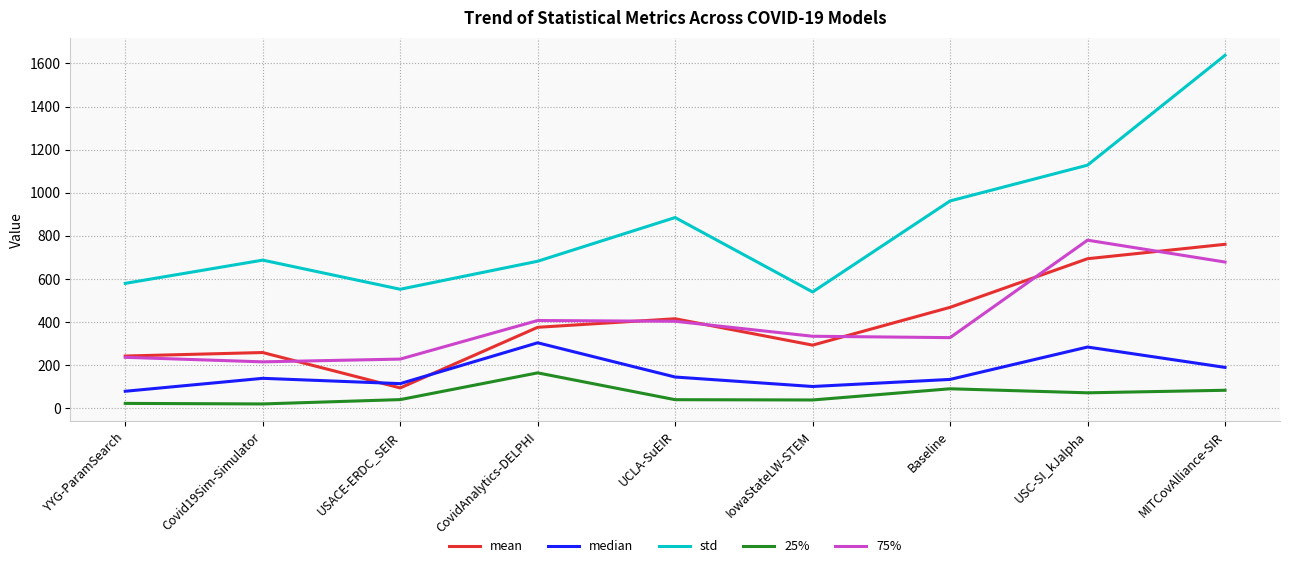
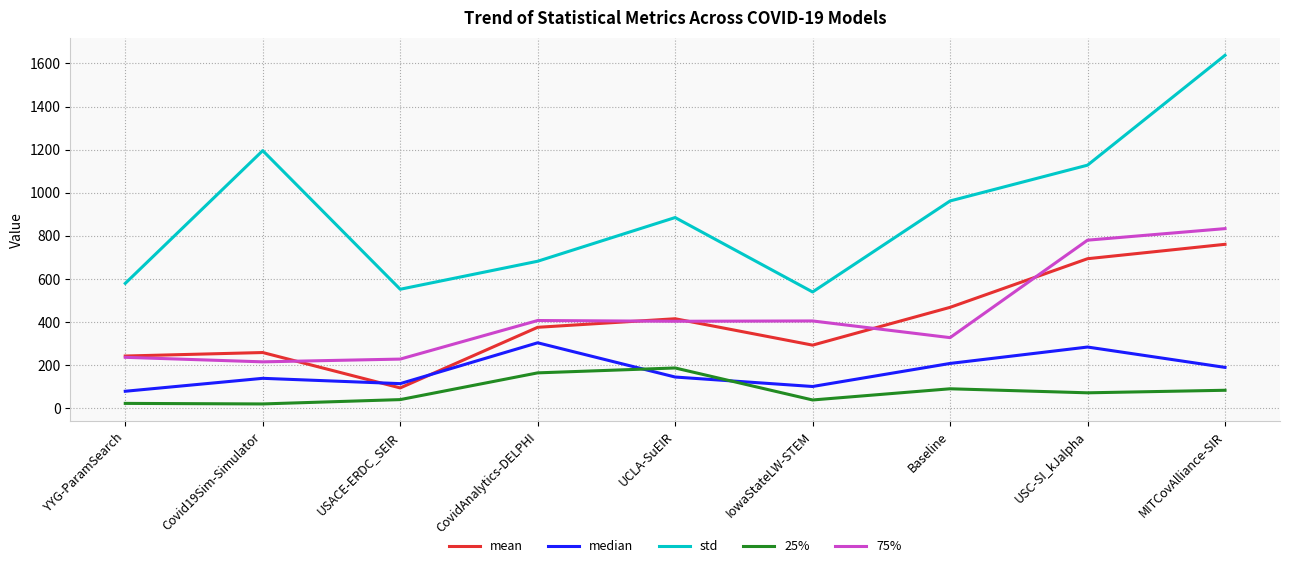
  {
    "mean": {
      "Covid19Sim-Simulator": 260,
      "USACE-ERDC_SEIR": 90,
      "CovidAnalytics-DELPHI": 380,
      "IowaStateLW-STEM": 290,
      "Baseline": 470,
      "USC-SI_kJalpha": 690,
      "MITCovAlliance-SIR": 760
    },
    "median": {
      "YYG-ParamSearch": 80,
      "Covid19Sim-Simulator": 140,
      "USACE-ERDC_SEIR": 110,
      "CovidAnalytics-DELPHI": 300,
      "UCLA-SuEIR": 150,
      "IowaStateLW-STEM": 100,
-     "Baseline": 130,
+     "Baseline": 210,
      "USC-SI_kJalpha": 280,
      "MITCovAlliance-SIR": 190
    },
    "std": {
      "YYG-ParamSearch": 580,
-     "Covid19Sim-Simulator": 690,
+     "Covid19Sim-Simulator": 1200,
      "USACE-ERDC_SEIR": 550,
      "CovidAnalytics-DELPHI": 680,
      "UCLA-SuEIR": 890,
      "IowaStateLW-STEM": 540,
      "Baseline": 960,
      "USC-SI_kJalpha": 1130,
      "MITCovAlliance-SIR": 1640
    },
    "25%": {
      "YYG-ParamSearch": 20,
      "Covid19Sim-Simulator": 20,
      "USACE-ERDC_SEIR": 40,
      "CovidAnalytics-DELPHI": 160,
-     "UCLA-SuEIR": 40,
+     "UCLA-SuEIR": 190,
      "IowaStateLW-STEM": 40,
      "Baseline": 90,
      "USC-SI_kJalpha": 70,
      "MITCovAlliance-SIR": 80
    },
    "75%": {
      "Covid19Sim-Simulator": 220,
      "USACE-ERDC_SEIR": 230,
      "CovidAnalytics-DELPHI": 410,
-     "IowaStateLW-STEM": 330,
+     "IowaStateLW-STEM": 410,
      "Baseline": 330,
      "USC-SI_kJalpha": 780,
-     "MITCovAlliance-SIR": 680
+     "MITCovAlliance-SIR": 830
    }
  }
